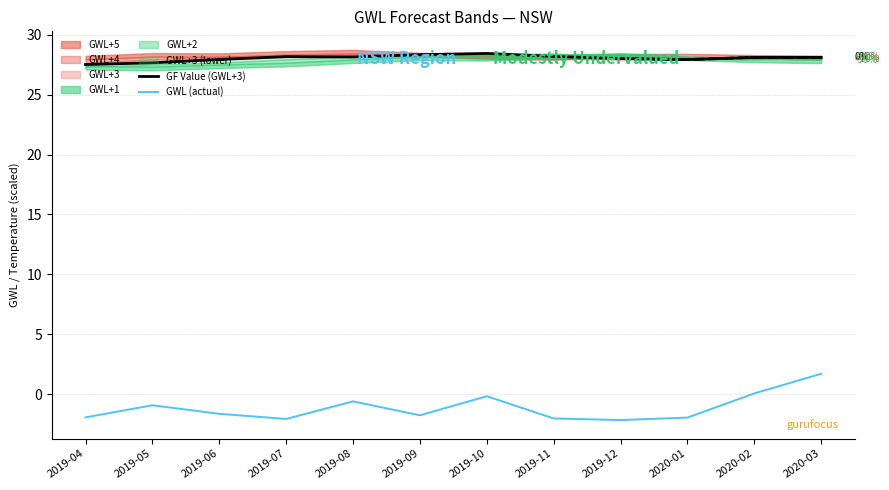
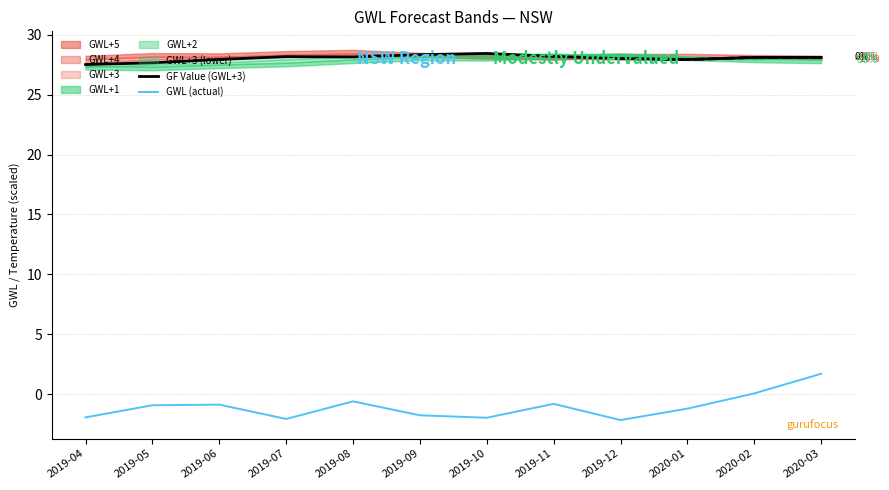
  {
    "GWL (actual)": {
      "2019-04": -1.9,
      "2019-05": -0.9,
-     "2019-06": -1.6,
+     "2019-06": -0.9,
      "2019-07": -2.1,
      "2019-08": -0.6,
      "2019-09": -1.8,
-     "2019-10": -0.2,
-     "2019-11": -2.0,
+     "2019-10": -2.0,
+     "2019-11": -0.8,
      "2019-12": -2.2,
-     "2020-01": -2.0,
+     "2020-01": -1.2,
      "2020-02": 0.1,
      "2020-03": 1.7
    }
  }
